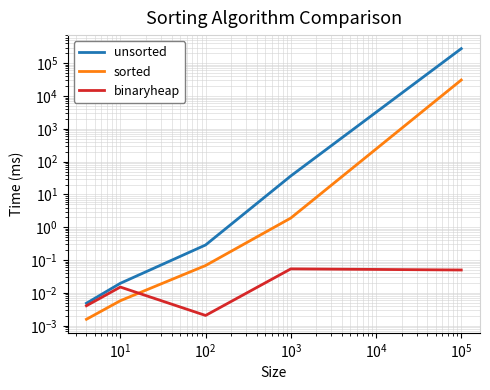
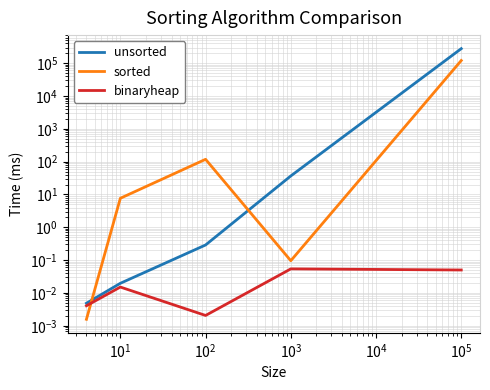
  {
    "unsorted": {
      "10^1": 0.02,
      "10^2": 0.3,
      "10^3": 40,
      "10^5": 300000
    },
    "sorted": {
-     "10^1": 0.006,
-     "10^2": 0.07,
-     "10^3": 2,
-     "10^5": 30000
+     "10^1": 8,
+     "10^2": 120,
+     "10^3": 0.10,
+     "10^5": 120000
    },
    "binaryheap": {
      "10^1": 0.02,
      "10^2": 0.002,
      "10^3": 0.05,
      "10^5": 0.05
    }
  }
